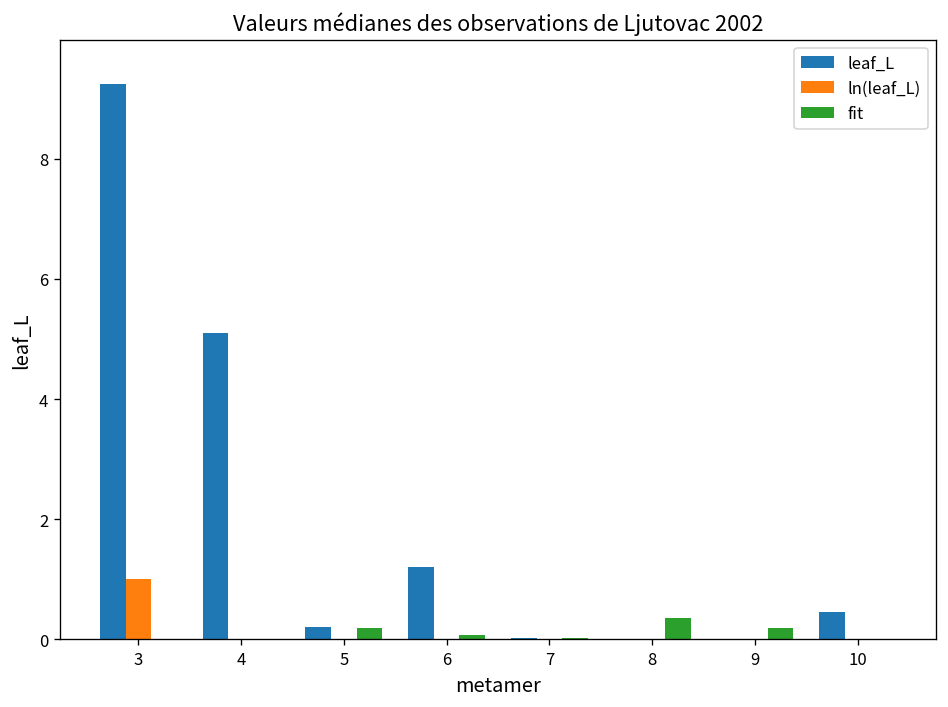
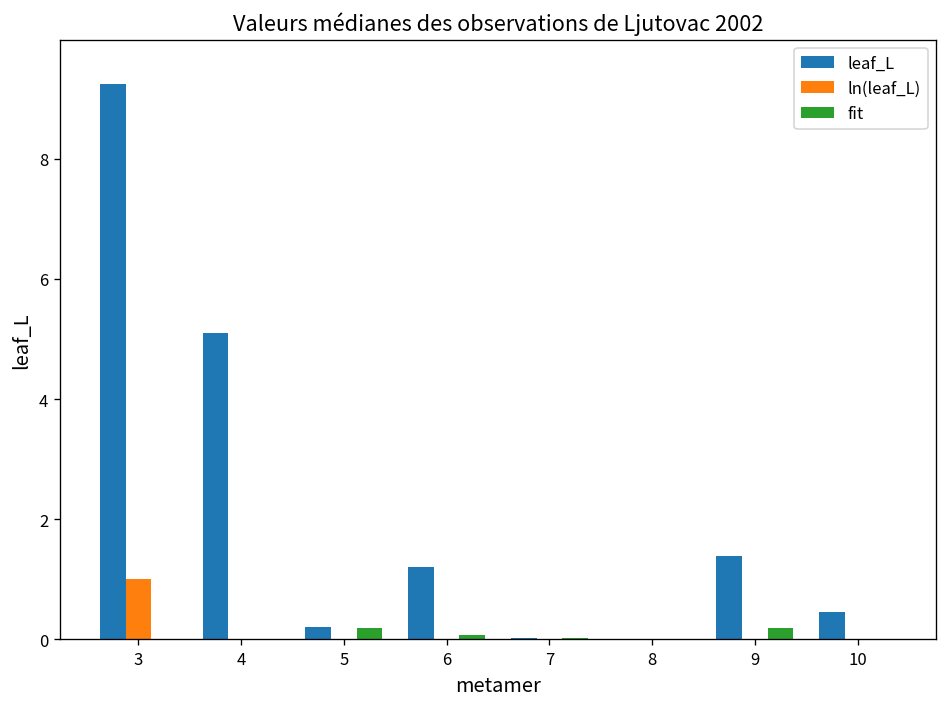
  {
    "leaf_L": {
      "3": 9.3,
      "4": 5.1,
      "5": 0.2,
      "6": 1.2,
-     "9": 0.0,
+     "9": 1.4,
      "10": 0.5
    },
    "ln(leaf_L)": {
      "3": 1.0,
      "4": 0.0
    },
    "fit": {
      "3": 0.0,
      "4": 0.0,
      "5": 0.2,
      "6": 0.1,
-     "8": 0.4,
+     "8": 0.0,
      "9": 0.2
    }
  }
